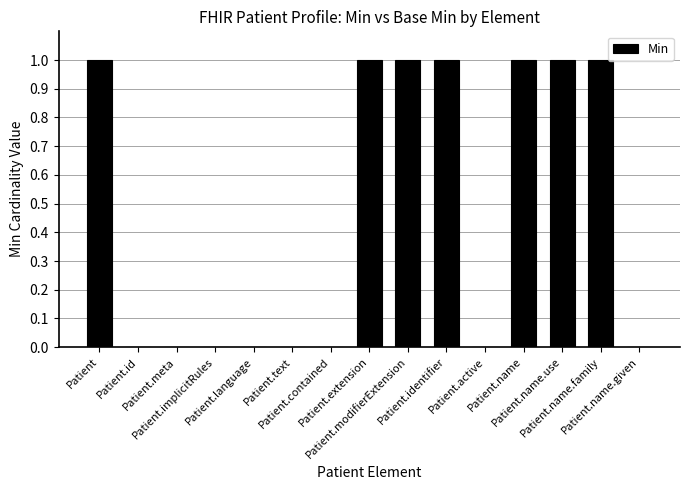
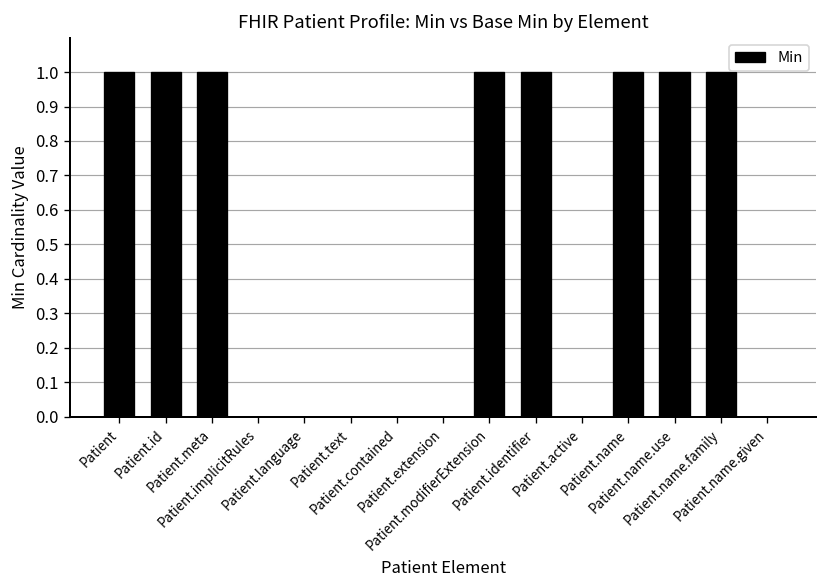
  {
    "Patient": 1,
-   "Patient.id": 0,
-   "Patient.meta": 0,
+   "Patient.id": 1,
+   "Patient.meta": 1,
    "Patient.implicitRules": 0,
    "Patient.language": 0,
    "Patient.text": 0,
    "Patient.contained": 0,
-   "Patient.extension": 1,
+   "Patient.extension": 0,
    "Patient.modifierExtension": 1,
    "Patient.identifier": 1,
    "Patient.active": 0,
    "Patient.name": 1,
    "Patient.name.use": 1,
    "Patient.name.family": 1,
    "Patient.name.given": 0
  }
